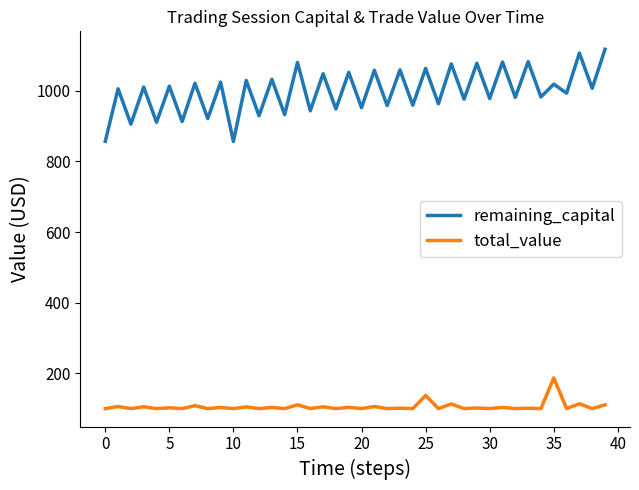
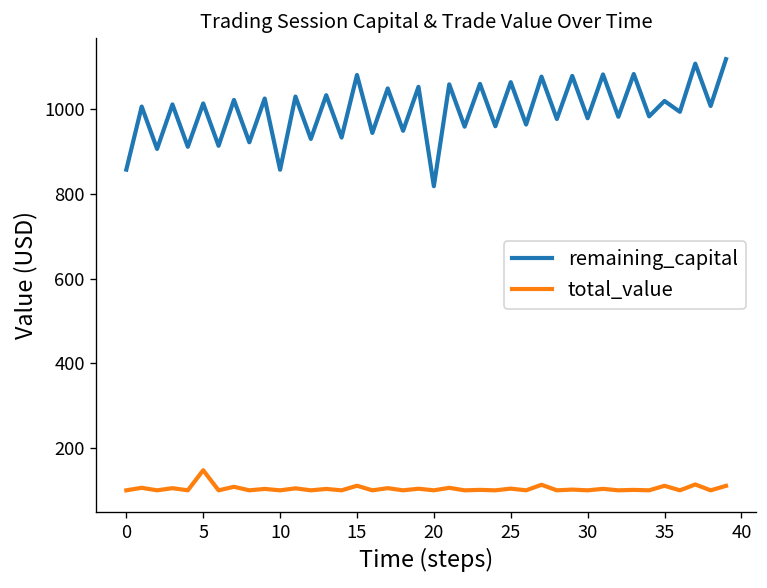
  {
    "remaining_capital": {
      "0": 860,
      "5": 1010,
      "10": 860,
      "15": 1080,
-     "20": 950,
+     "20": 820,
      "25": 1060,
      "30": 980,
      "35": 1020
    },
    "total_value": {
      "0": 100,
-     "5": 100,
+     "5": 150,
      "10": 100,
      "15": 110,
      "20": 100,
-     "25": 140,
+     "25": 100,
      "30": 100,
-     "35": 190
+     "35": 110
    }
  }
